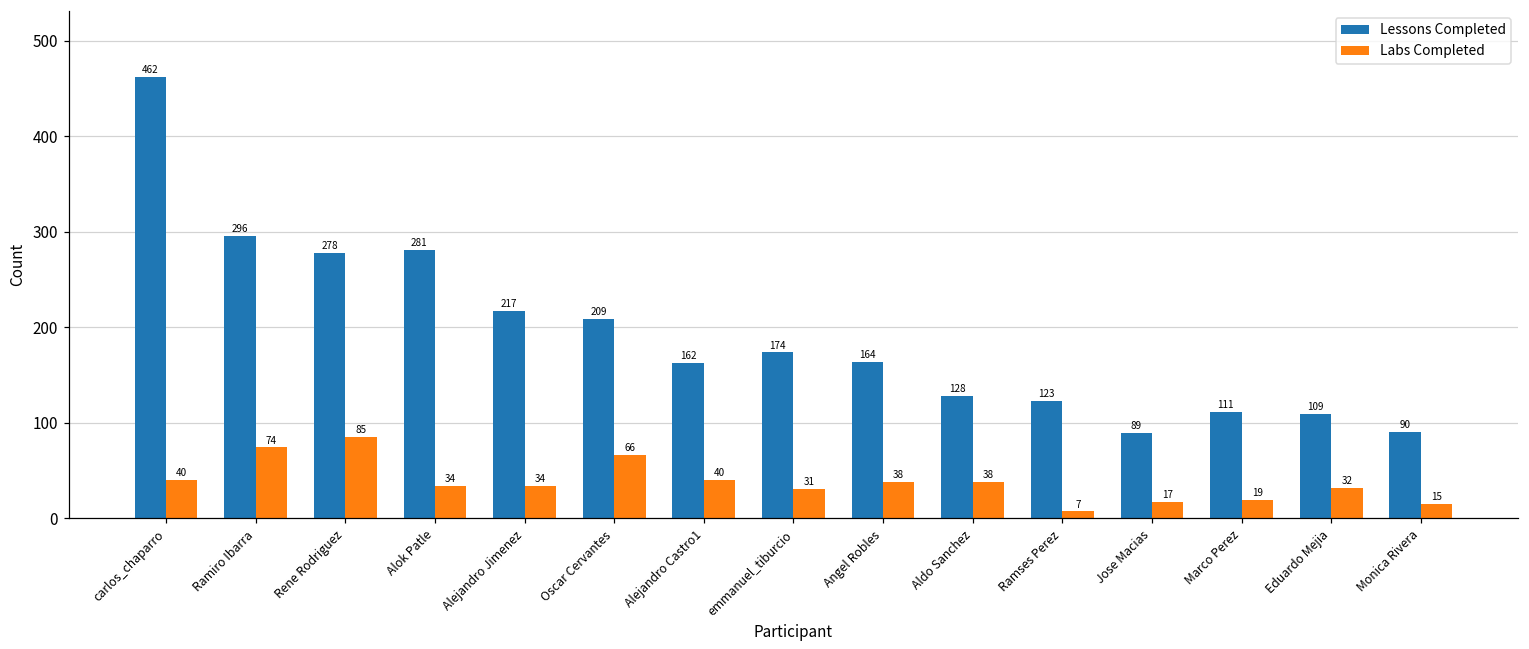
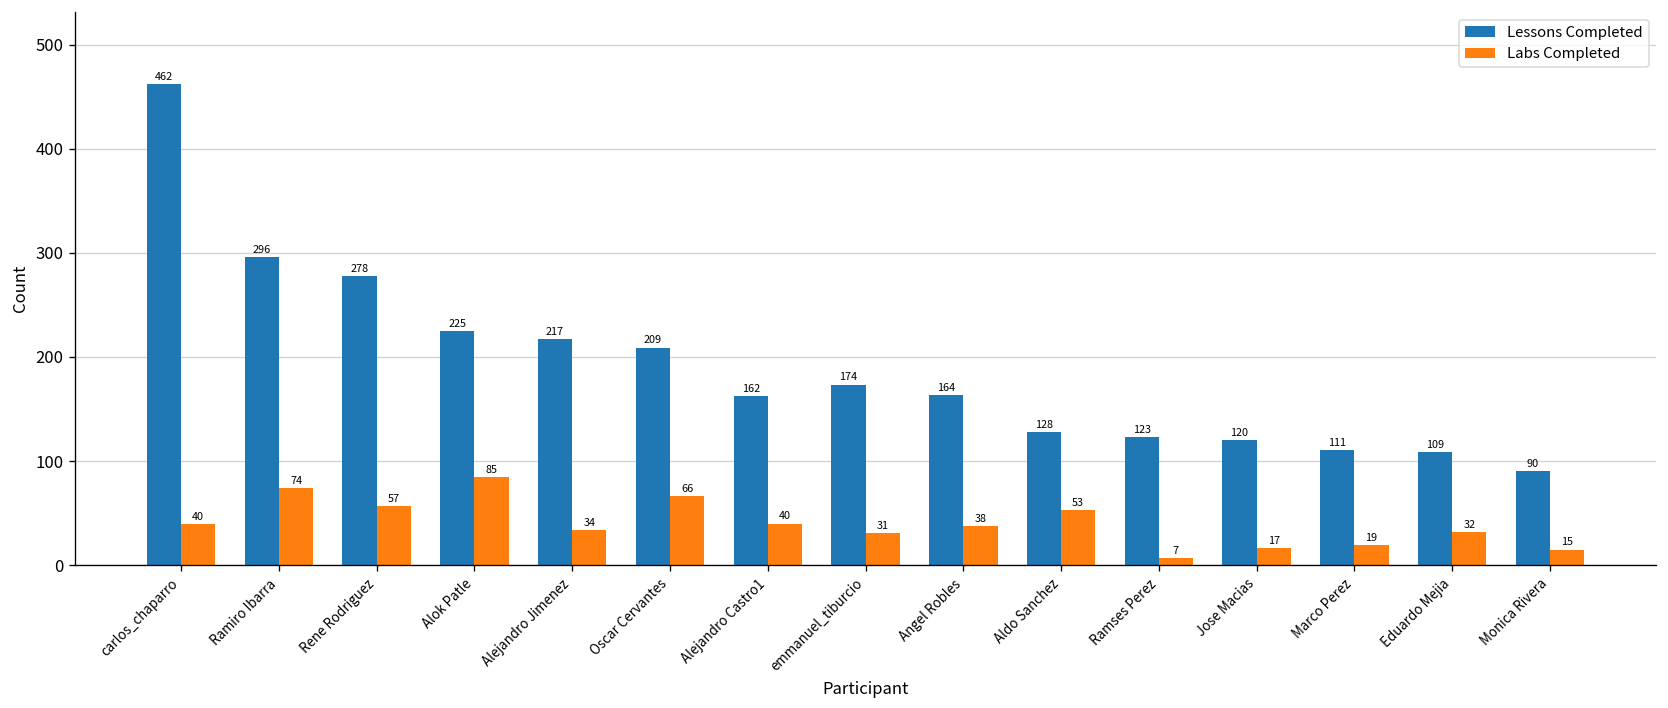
  {
    "Lessons Completed": {
      "carlos_chaparro": 462,
      "Ramiro Ibarra": 296,
      "Rene Rodriguez": 278,
-     "Alok Patle": 281,
+     "Alok Patle": 225,
      "Alejandro Jimenez": 217,
      "Oscar Cervantes": 209,
      "Alejandro Castro1": 162,
      "emmanuel_tiburcio": 174,
      "Angel Robles": 164,
      "Aldo Sanchez": 128,
      "Ramses Perez": 123,
-     "Jose Macias": 89,
+     "Jose Macias": 120,
      "Marco Perez": 111,
      "Eduardo Mejia": 109,
      "Monica Rivera": 90
    },
    "Labs Completed": {
      "carlos_chaparro": 40,
      "Ramiro Ibarra": 74,
-     "Rene Rodriguez": 85,
-     "Alok Patle": 34,
+     "Rene Rodriguez": 57,
+     "Alok Patle": 85,
      "Alejandro Jimenez": 34,
      "Oscar Cervantes": 66,
      "Alejandro Castro1": 40,
      "emmanuel_tiburcio": 31,
      "Angel Robles": 38,
-     "Aldo Sanchez": 38,
+     "Aldo Sanchez": 53,
      "Ramses Perez": 7,
      "Jose Macias": 17,
      "Marco Perez": 19,
      "Eduardo Mejia": 32,
      "Monica Rivera": 15
    }
  }
